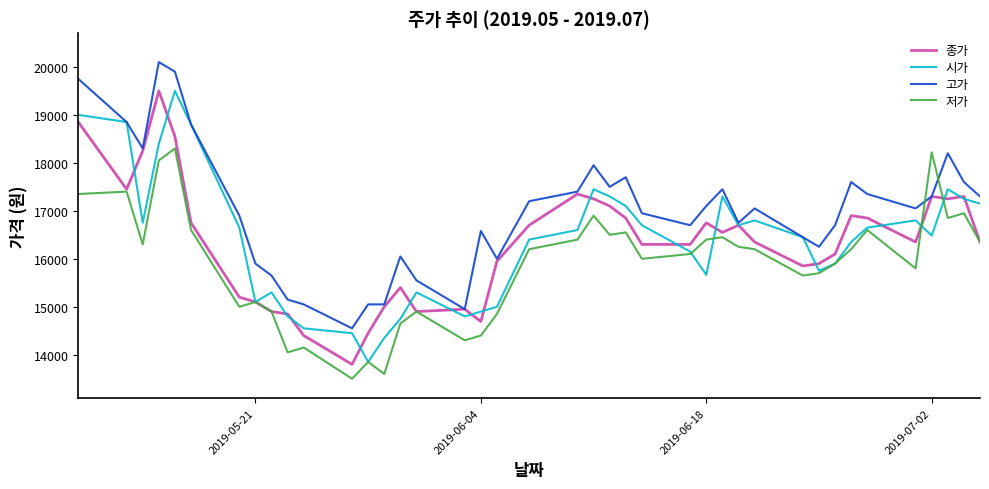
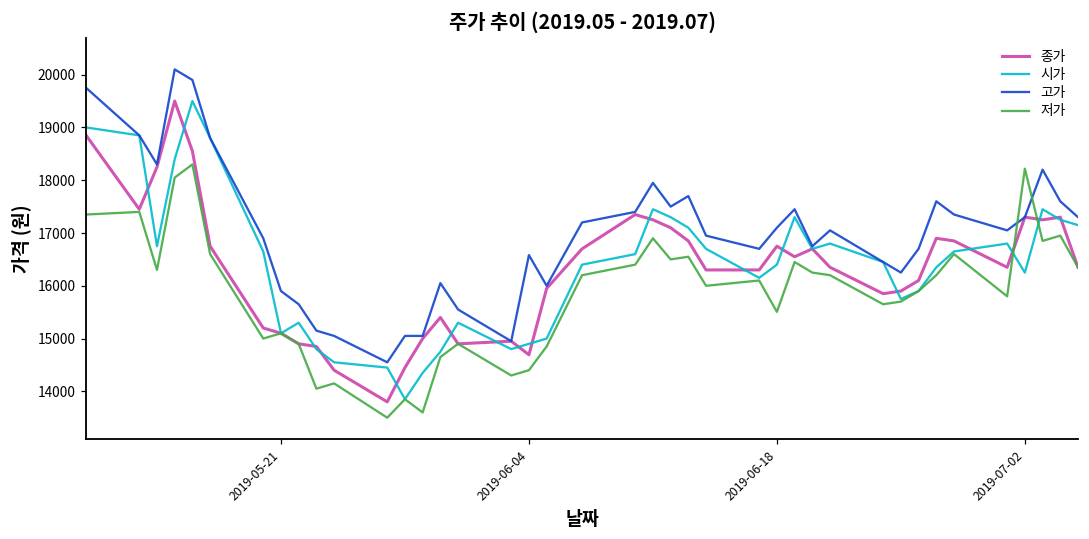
  {
    "종가": {
      "2019-06-04": 14700,
      "2019-06-18": 16800
    },
    "시가": {
      "2019-06-04": 14900,
-     "2019-06-18": 15700,
-     "2019-07-02": 16500
+     "2019-06-18": 16400,
+     "2019-07-02": 16300
    },
    "고가": {
      "2019-05-21": 15900,
      "2019-06-04": 16600,
      "2019-06-18": 17100
    },
    "저가": {
      "2019-06-04": 14400,
-     "2019-06-18": 16400,
+     "2019-06-18": 15500,
      "2019-07-02": 18200
    }
  }
